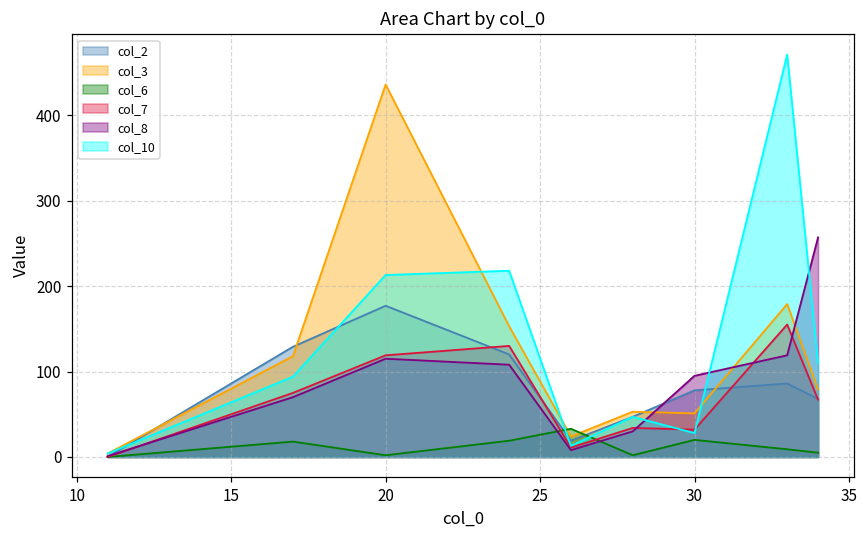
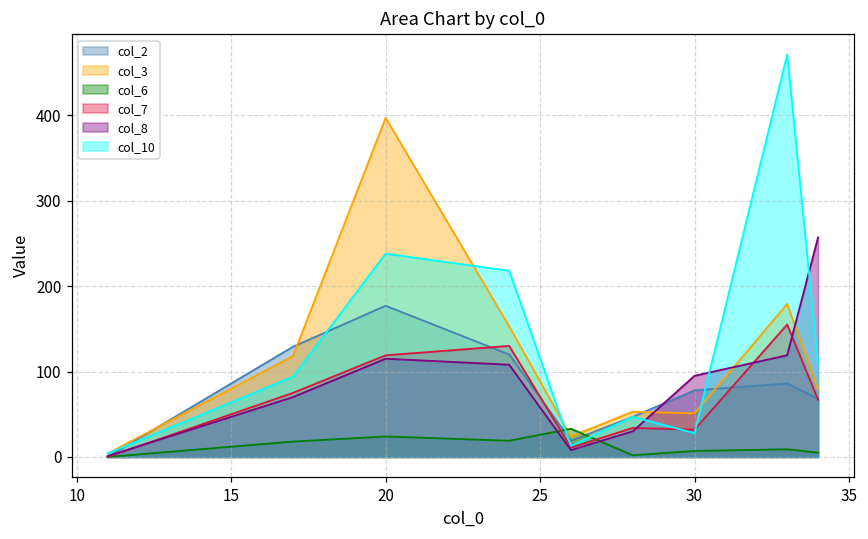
  {
    "col_2": {
      "20": 180,
      "30": 80
    },
    "col_3": {
-     "20": 440,
+     "20": 400,
      "30": 50
    },
    "col_6": {
-     "20": 0,
-     "30": 20
+     "20": 20,
+     "30": 10
    },
    "col_7": {
      "20": 120,
      "30": 30
    },
    "col_8": {
      "20": 120,
      "30": 100
    },
    "col_10": {
-     "20": 210,
+     "20": 240,
      "30": 30
    }
  }
